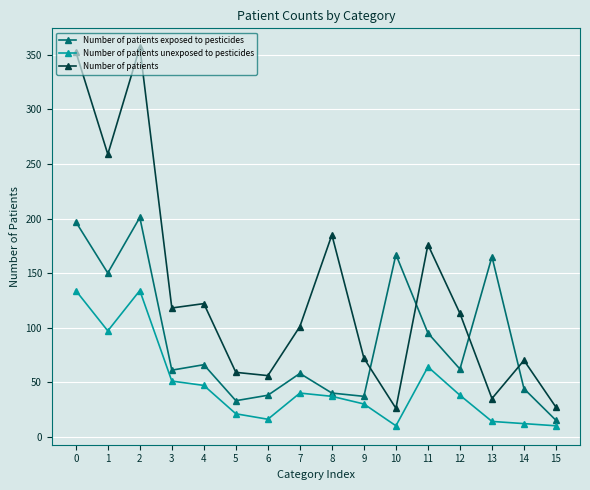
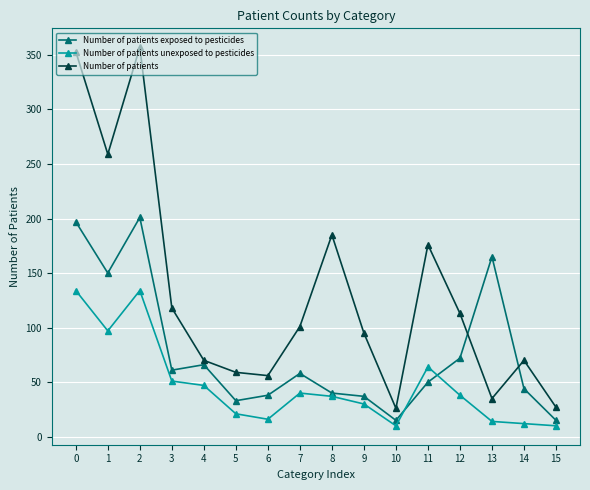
  {
    "Number of patients exposed to pesticides": {
      "0": 197,
      "1": 150,
      "2": 201,
      "3": 61,
      "4": 66,
      "5": 33,
      "6": 38,
      "7": 58,
      "8": 40,
      "9": 37,
-     "10": 167,
-     "11": 95,
-     "12": 62,
+     "10": 15,
+     "11": 50,
+     "12": 72,
      "13": 165,
      "14": 44,
      "15": 15
    },
    "Number of patients unexposed to pesticides": {
      "0": 134,
      "1": 97,
      "2": 134,
      "3": 51,
      "4": 47,
      "5": 21,
      "6": 16,
      "7": 40,
      "8": 37,
      "9": 30,
      "10": 10,
      "11": 64,
      "12": 38,
      "13": 14,
      "14": 12,
      "15": 10
    },
    "Number of patients": {
      "1": 259,
      "3": 118,
-     "4": 122,
+     "4": 70,
      "5": 59,
      "6": 56,
      "7": 101,
      "8": 185,
-     "9": 72,
+     "9": 95,
      "10": 26,
      "11": 176,
      "12": 113,
      "13": 35,
      "14": 70,
      "15": 27
    }
  }
